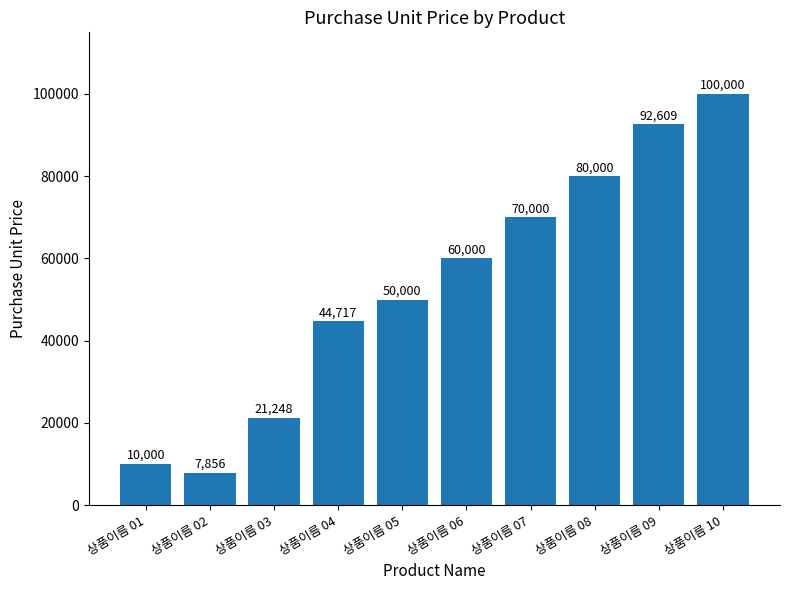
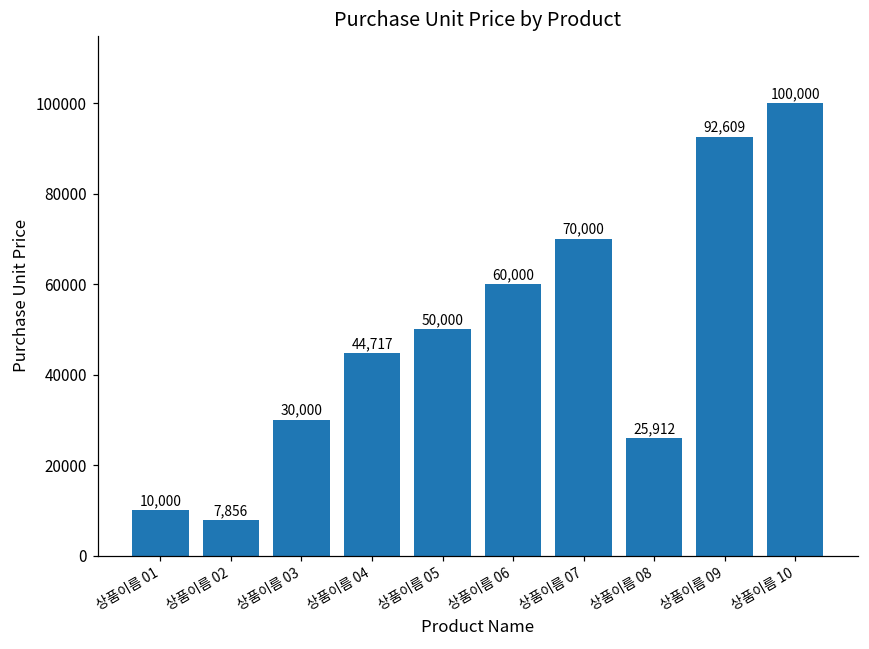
  {
    "상품이름 01": "10,000",
    "상품이름 02": "7,856",
-   "상품이름 03": "21,248",
+   "상품이름 03": "30,000",
    "상품이름 04": "44,717",
    "상품이름 05": "50,000",
    "상품이름 06": "60,000",
    "상품이름 07": "70,000",
-   "상품이름 08": "80,000",
+   "상품이름 08": "25,912",
    "상품이름 09": "92,609",
    "상품이름 10": "100,000"
  }
